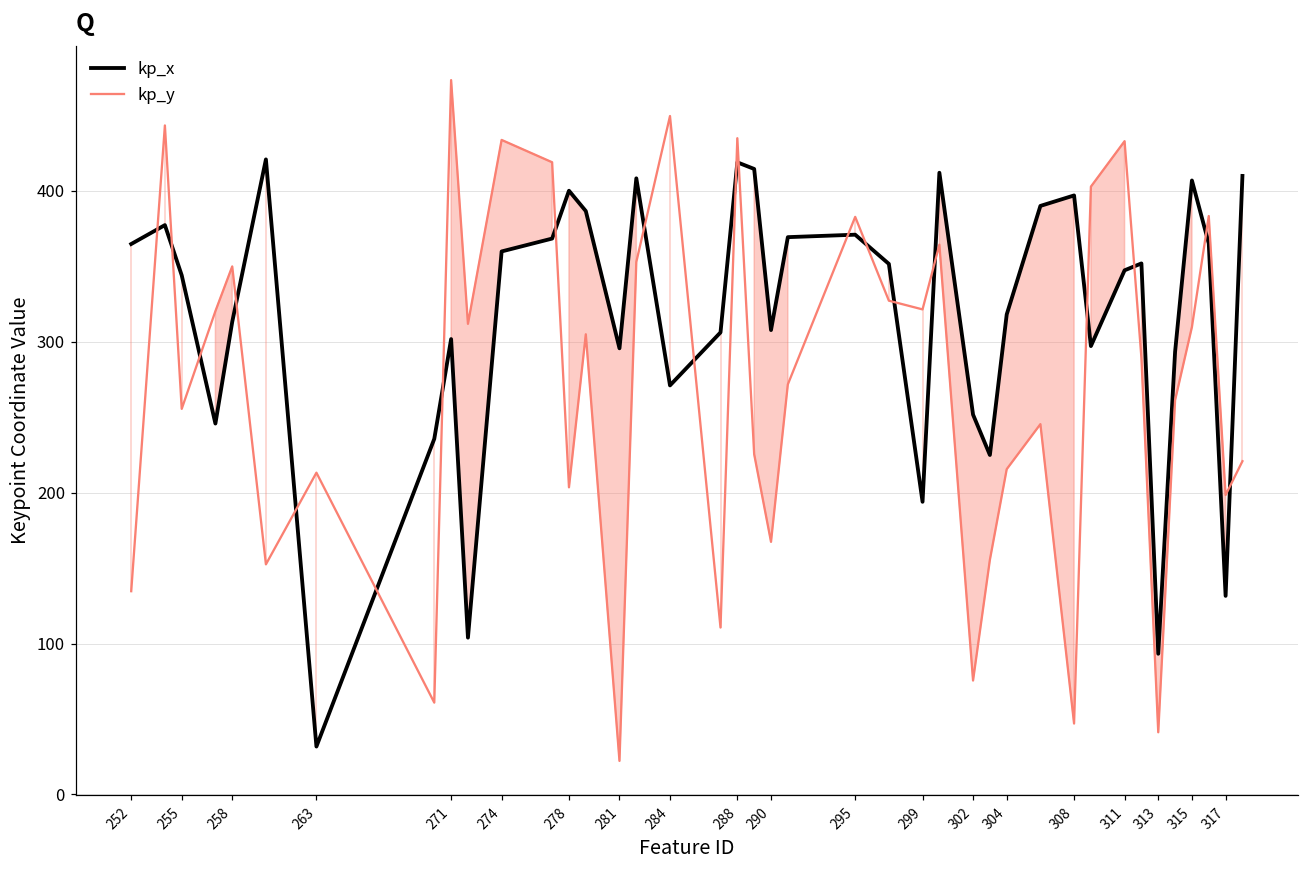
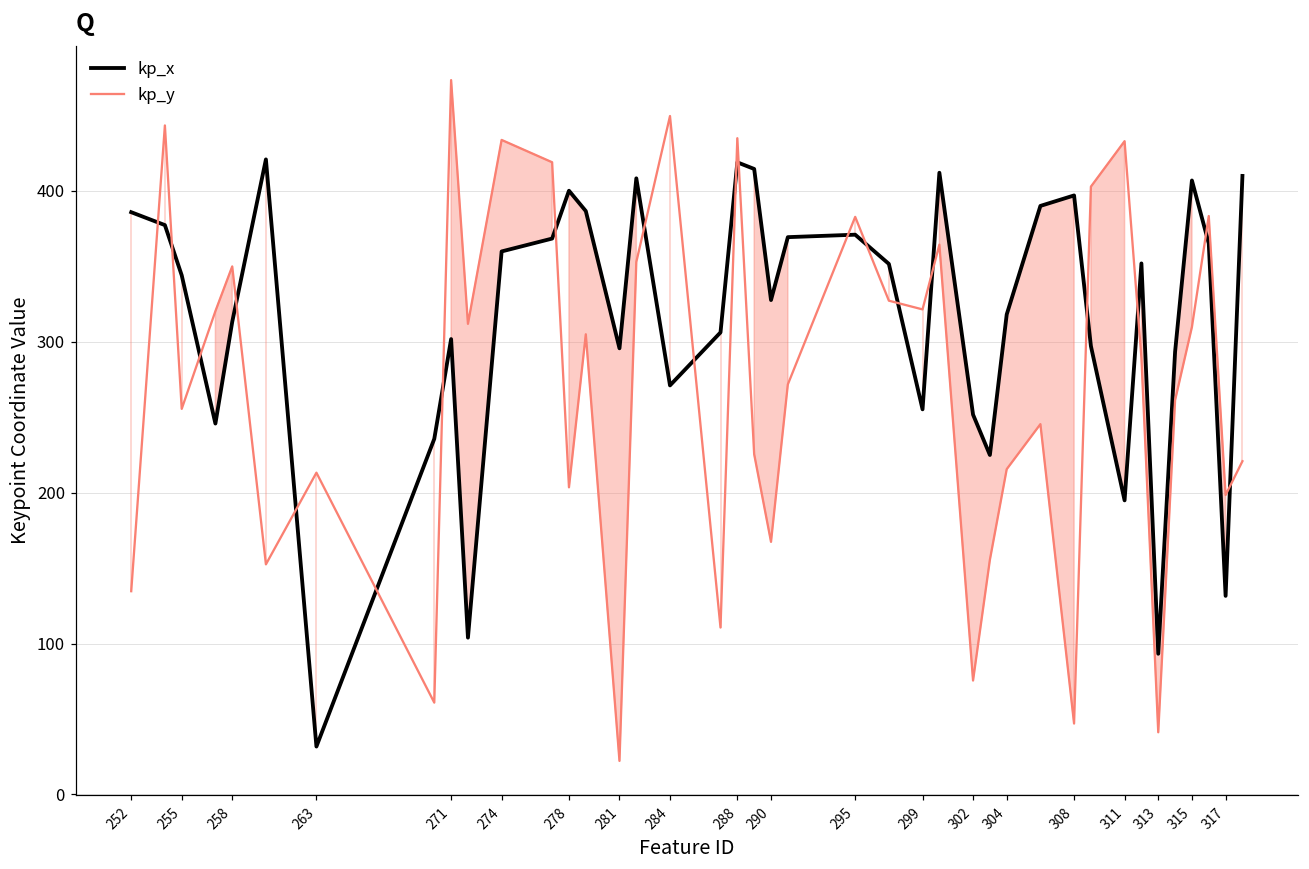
  {
    "kp_x": {
-     "252": 365,
+     "252": 386,
      "255": 344,
      "258": 313,
      "263": 32,
      "271": 302,
      "274": 360,
      "278": 400,
      "281": 296,
      "284": 271,
      "288": 419,
-     "290": 308,
+     "290": 327,
      "295": 371,
-     "299": 194,
+     "299": 255,
      "302": 252,
      "304": 318,
      "308": 397,
-     "311": 347,
+     "311": 195,
      "313": 93,
      "315": 407,
      "317": 132
    },
    "kp_y": {
      "252": 135,
      "255": 255,
      "258": 350,
      "263": 213,
      "271": 473,
      "274": 434,
      "278": 203,
      "281": 22,
      "284": 449,
      "288": 435,
      "290": 167,
      "295": 383,
      "299": 321,
      "302": 75,
      "304": 215,
      "308": 47,
      "311": 433,
      "313": 41,
      "315": 310,
      "317": 198
    }
  }
